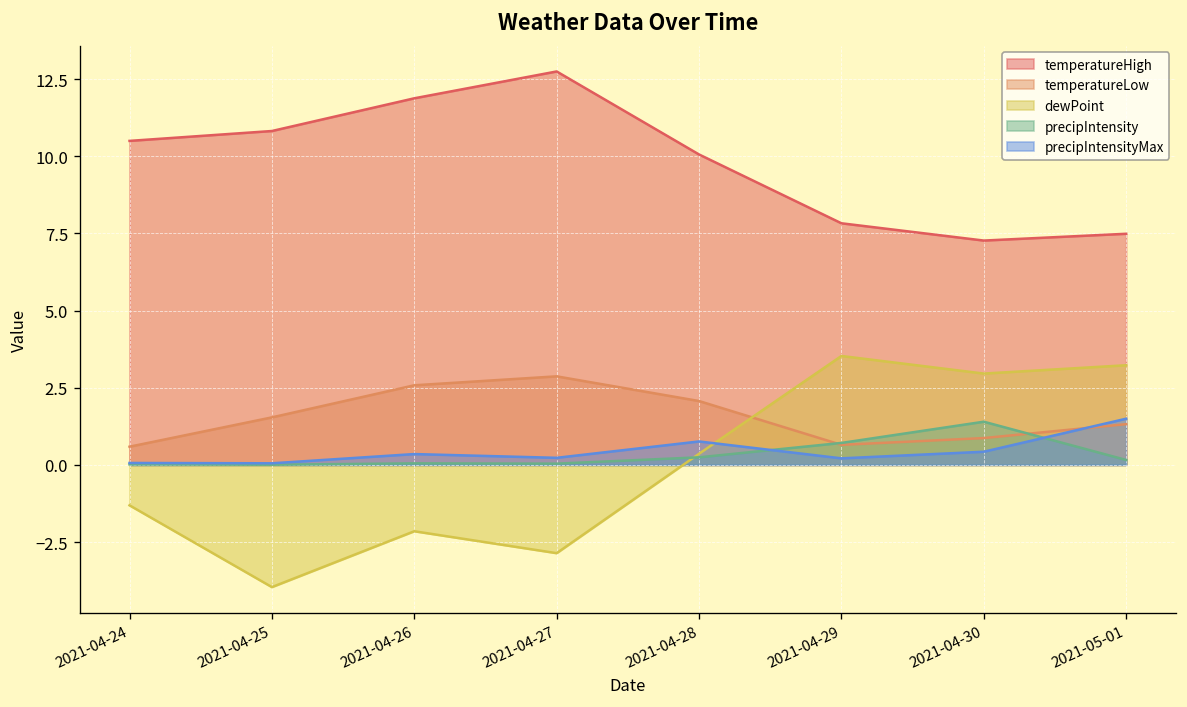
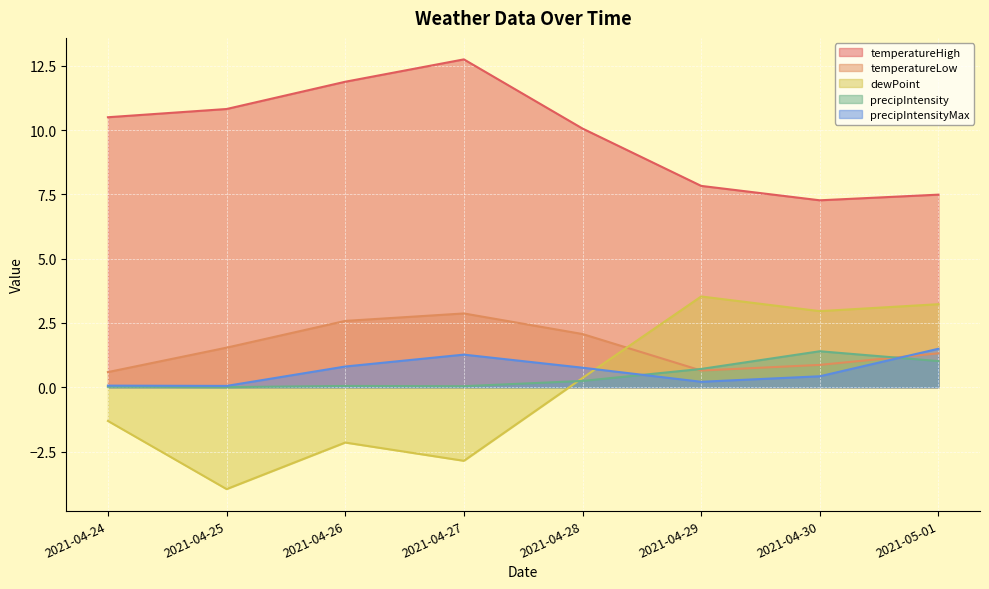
  {
    "precipIntensity": {
      "2021-04-28": 0.2,
      "2021-04-30": 1.4,
-     "2021-05-01": 0.2
+     "2021-05-01": 1.0
    },
    "precipIntensityMax": {
-     "2021-04-26": 0.4,
-     "2021-04-27": 0.2,
+     "2021-04-26": 0.8,
+     "2021-04-27": 1.3,
      "2021-04-28": 0.8,
      "2021-04-29": 0.2,
      "2021-04-30": 0.4,
      "2021-05-01": 1.5
    }
  }
